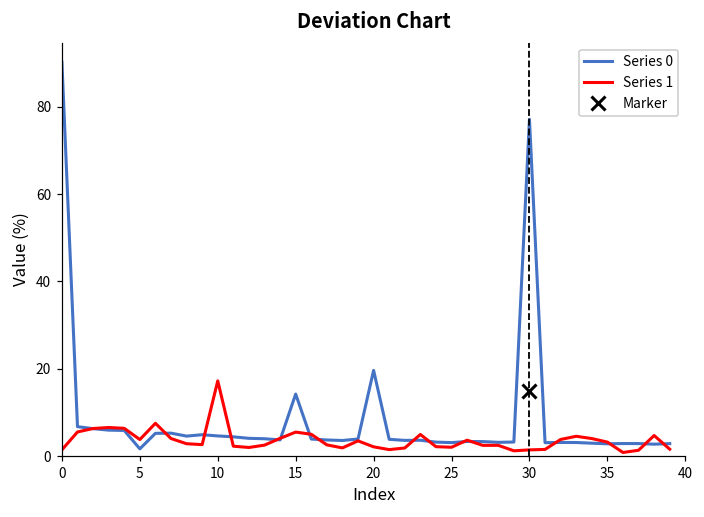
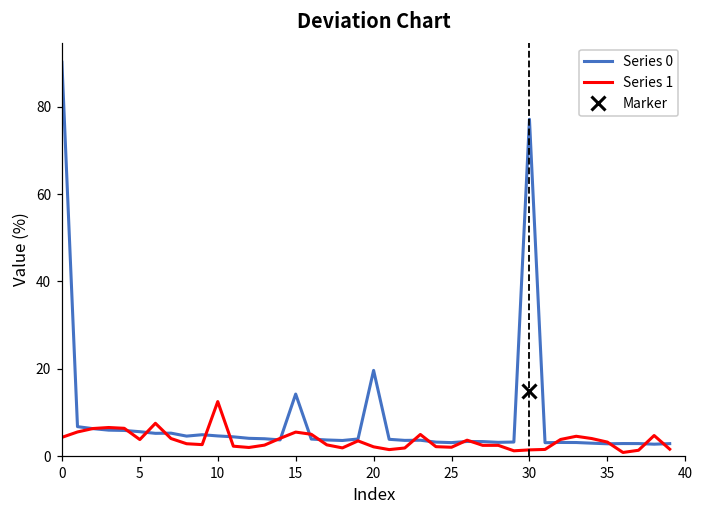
  {
    "Series 0": {
      "0": 90,
-     "5": 2,
+     "5": 6,
      "10": 5,
      "15": 14,
      "20": 20,
      "25": 3,
      "30": 77
    },
    "Series 1": {
-     "0": 1,
+     "0": 4,
      "5": 4,
-     "10": 17,
+     "10": 12,
      "15": 6,
      "20": 2,
      "25": 2,
      "30": 1
    },
    "Marker": {
      "30": 15
    }
  }
